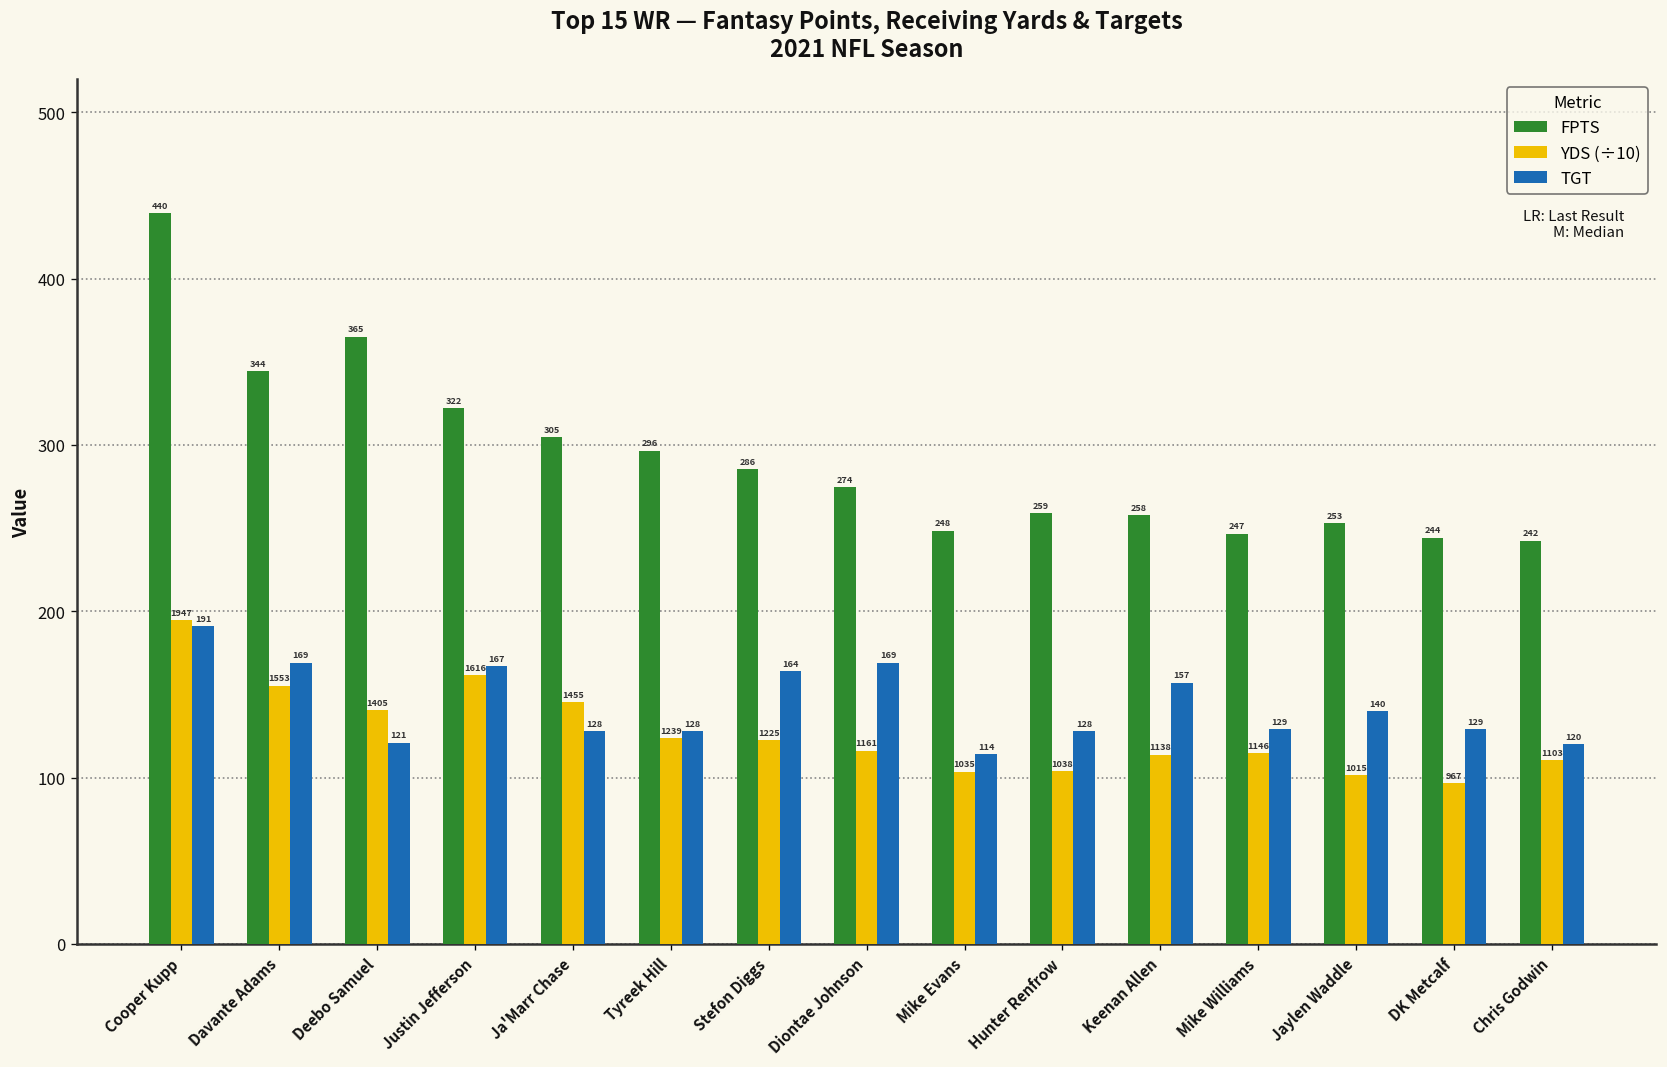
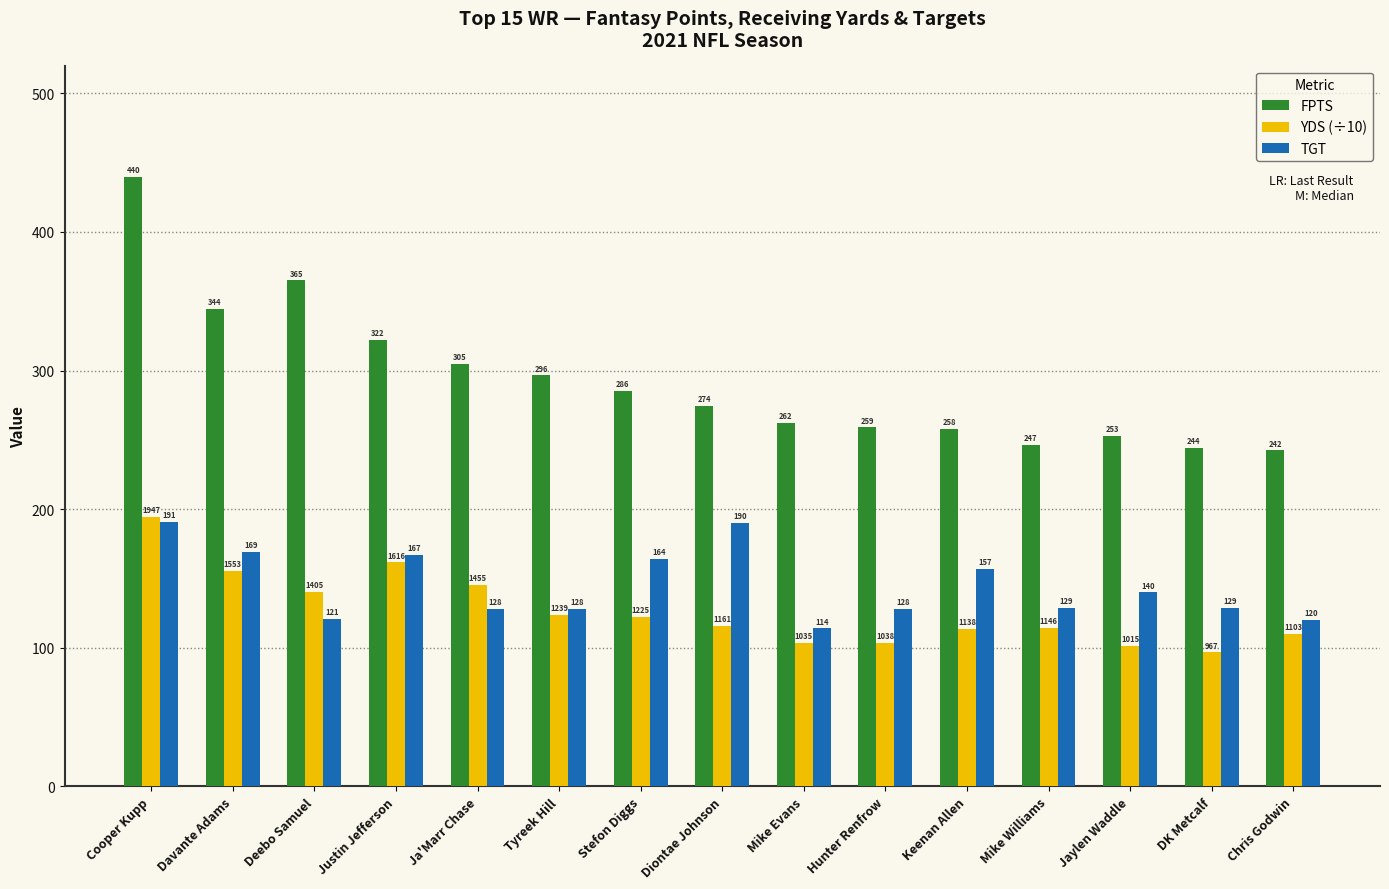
  {
    "FPTS": {
      "Cooper Kupp": 440,
      "Davante Adams": 344,
      "Deebo Samuel": 365,
      "Justin Jefferson": 322,
      "Ja'Marr Chase": 305,
      "Tyreek Hill": 296,
      "Stefon Diggs": 286,
      "Diontae Johnson": 274,
-     "Mike Evans": 248,
+     "Mike Evans": 262,
      "Hunter Renfrow": 259,
      "Keenan Allen": 258,
      "Mike Williams": 247,
      "Jaylen Waddle": 253,
      "DK Metcalf": 244,
      "Chris Godwin": 242
    },
    "TGT": {
      "Cooper Kupp": 191,
      "Davante Adams": 169,
      "Deebo Samuel": 121,
      "Justin Jefferson": 167,
      "Ja'Marr Chase": 128,
      "Tyreek Hill": 128,
      "Stefon Diggs": 164,
-     "Diontae Johnson": 169,
+     "Diontae Johnson": 190,
      "Mike Evans": 114,
      "Hunter Renfrow": 128,
      "Keenan Allen": 157,
      "Mike Williams": 129,
      "Jaylen Waddle": 140,
      "DK Metcalf": 129,
      "Chris Godwin": 120
    }
  }
